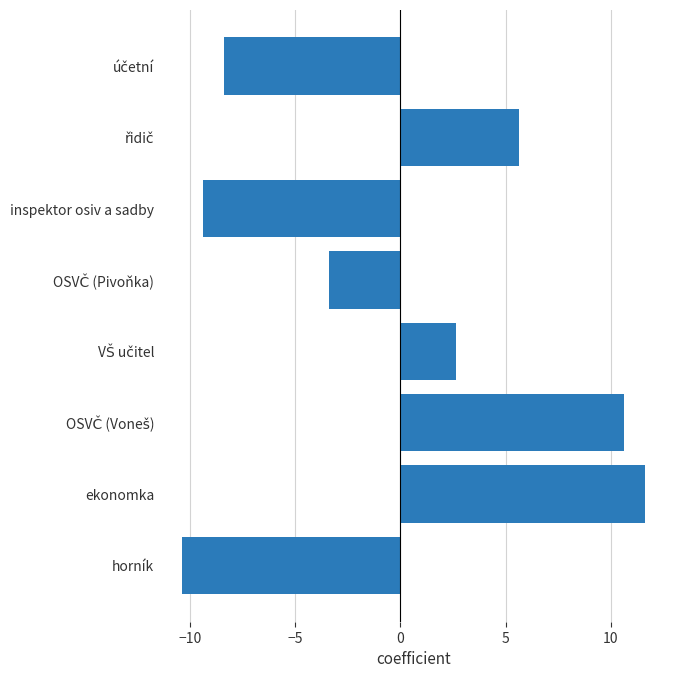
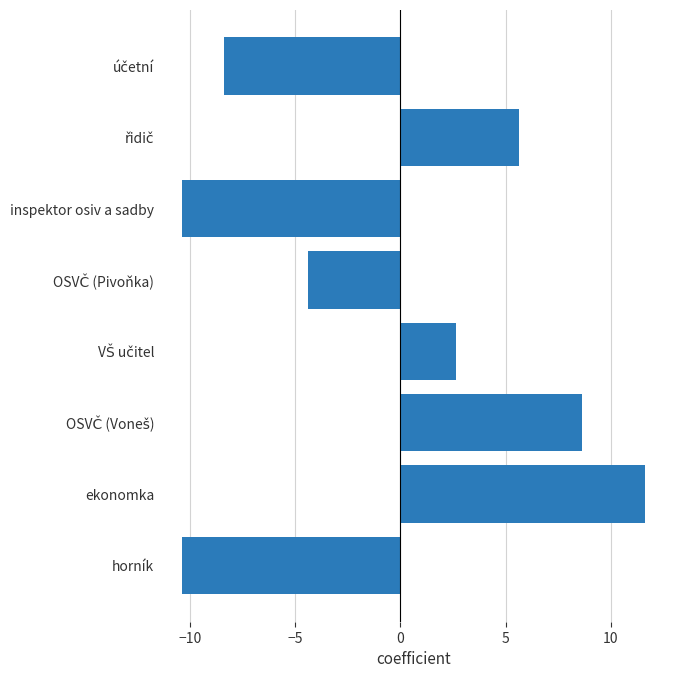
  {
    "účetní": -8.4,
    "řidič": 5.6,
-   "inspektor osiv a sadby": -9.4,
-   "OSVČ (Pivoňka)": -3.4,
+   "inspektor osiv a sadby": -10.4,
+   "OSVČ (Pivoňka)": -4.4,
    "VŠ učitel": 2.6,
-   "OSVČ (Voneš)": 10.6,
+   "OSVČ (Voneš)": 8.6,
    "ekonomka": 11.6,
    "horník": -10.4
  }
